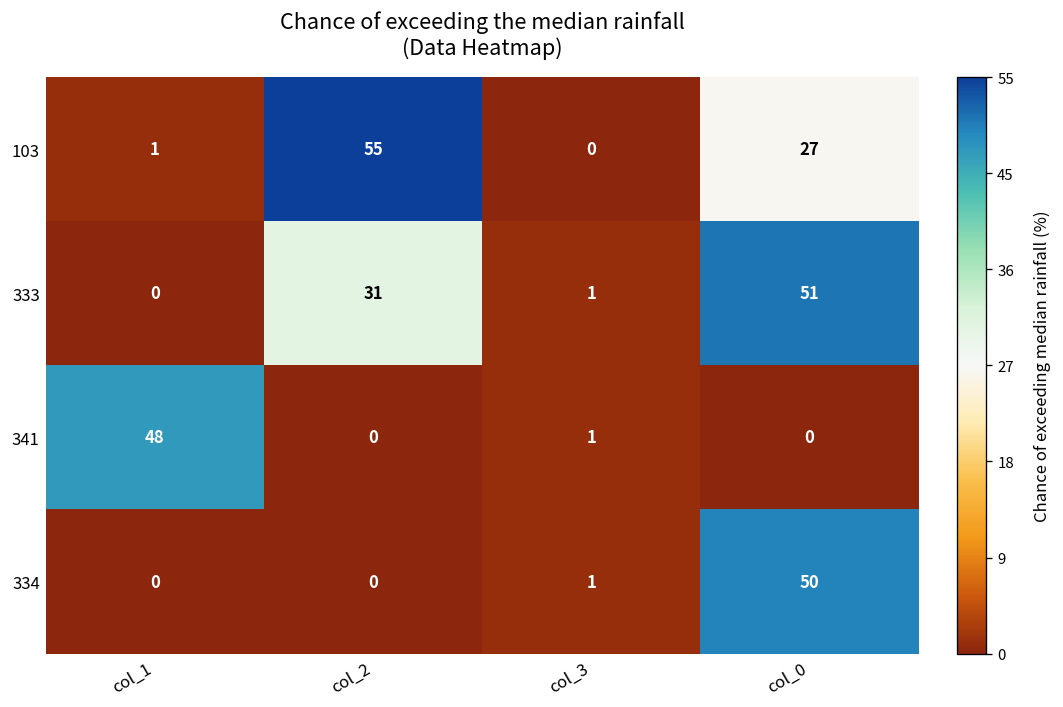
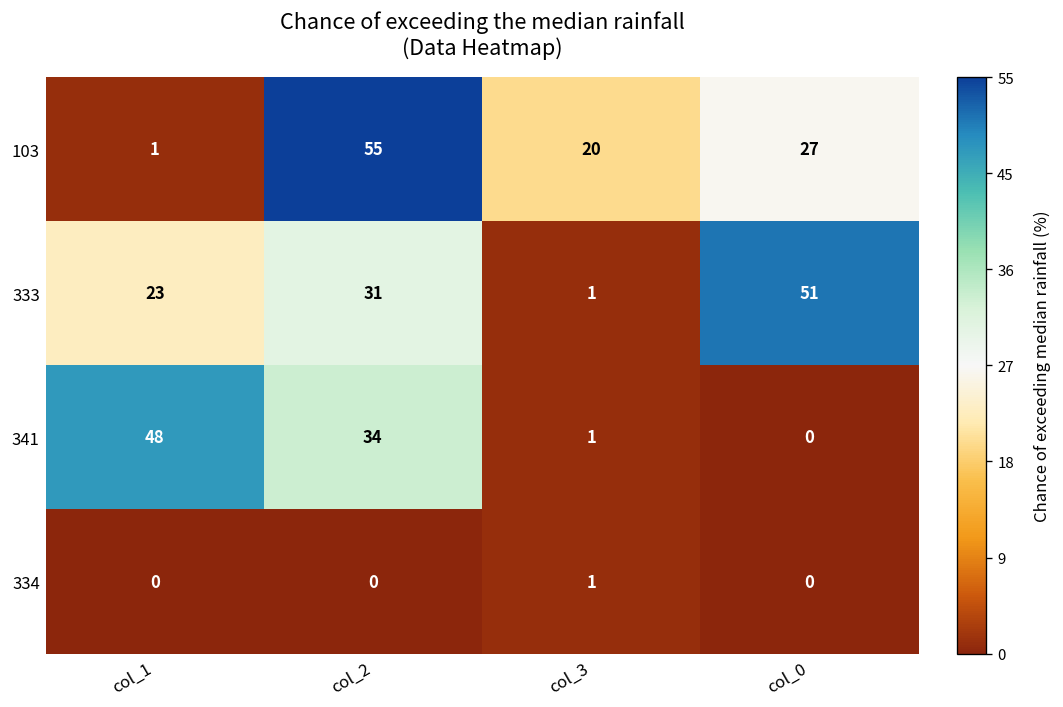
  {
    "103": {
      "col_1": 1,
      "col_2": 55,
-     "col_3": 0,
+     "col_3": 20,
      "col_0": 27
    },
    "333": {
-     "col_1": 0,
+     "col_1": 23,
      "col_2": 31,
      "col_3": 1,
      "col_0": 51
    },
    "341": {
      "col_1": 48,
-     "col_2": 0,
+     "col_2": 34,
      "col_3": 1,
      "col_0": 0
    },
    "334": {
      "col_1": 0,
      "col_2": 0,
      "col_3": 1,
-     "col_0": 50
+     "col_0": 0
    }
  }
